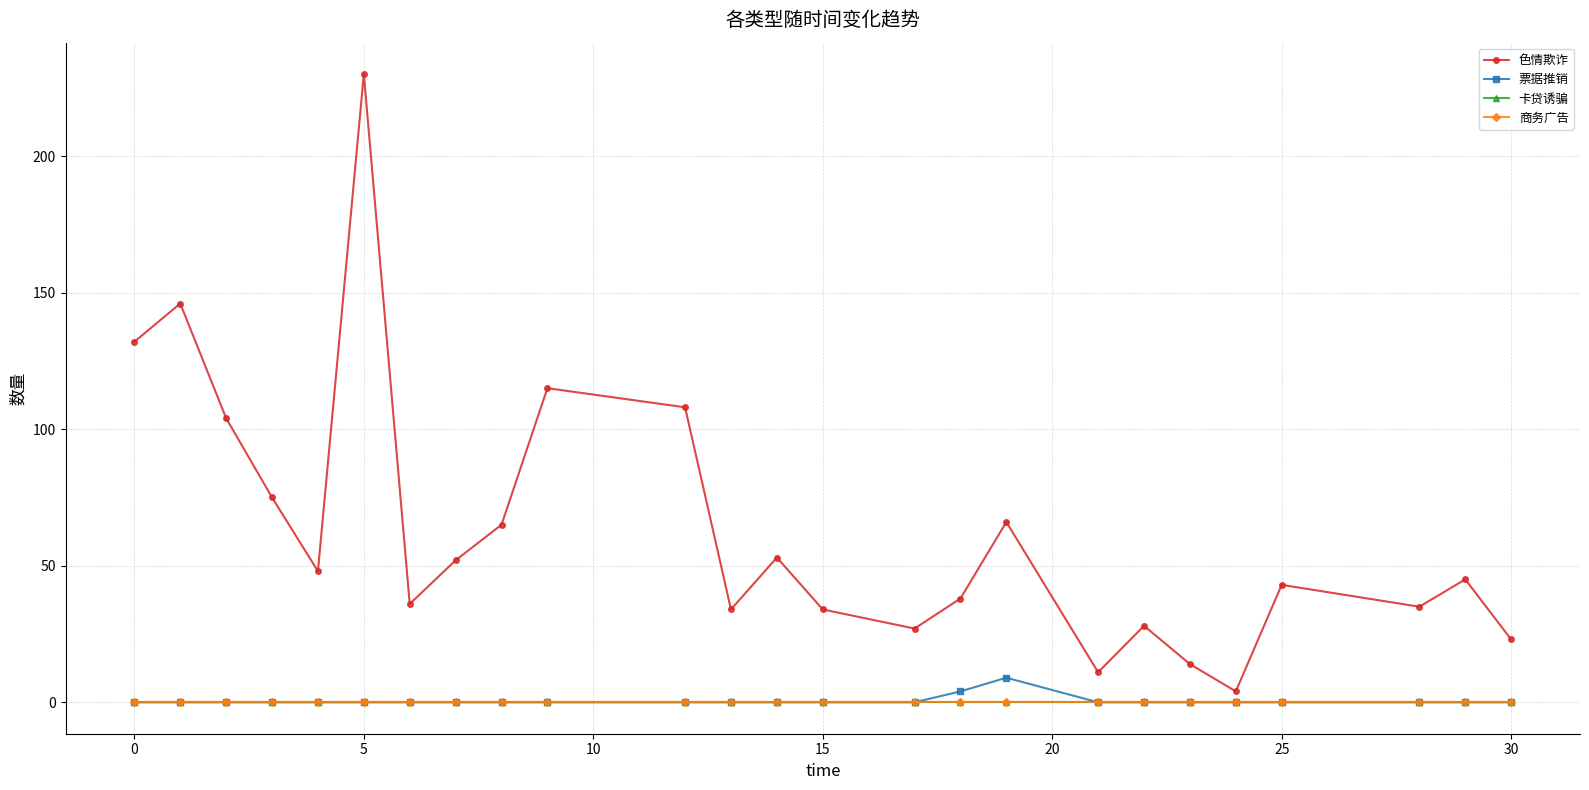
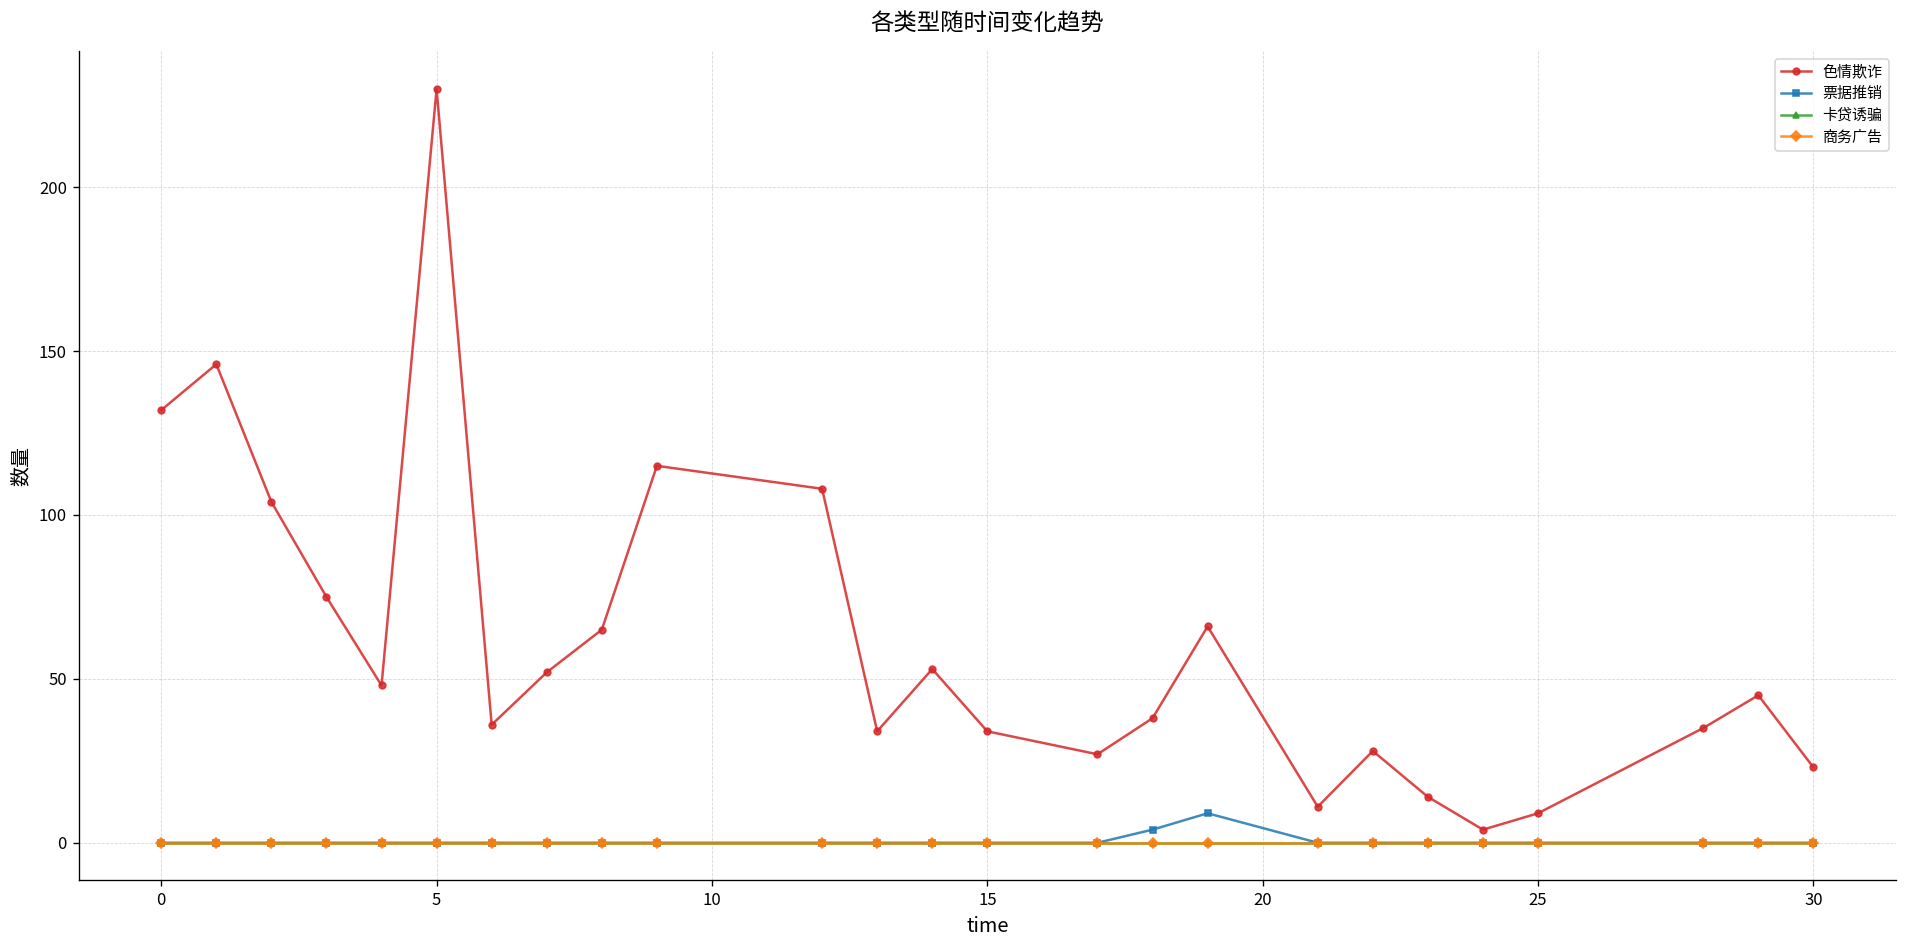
  {
    "色情欺诈": {
      "0": 132,
      "5": 230,
      "15": 34,
-     "25": 43,
+     "25": 9,
      "30": 23
    }
  }
